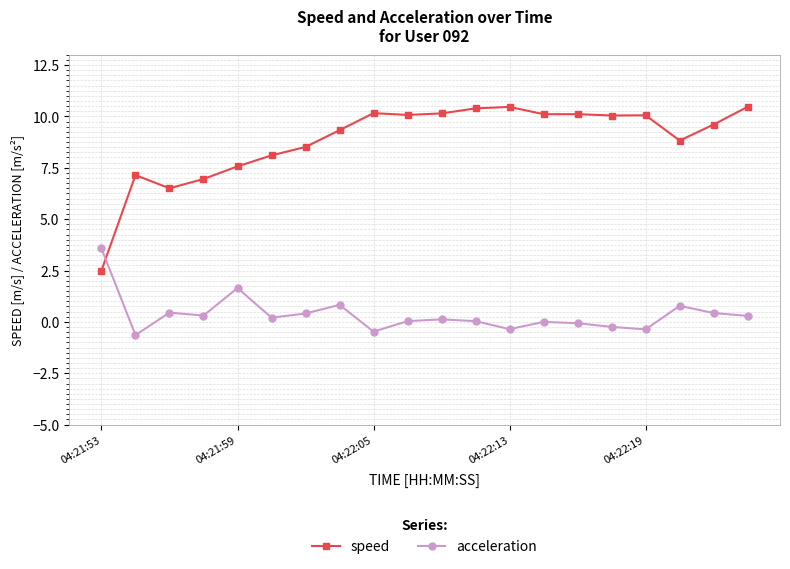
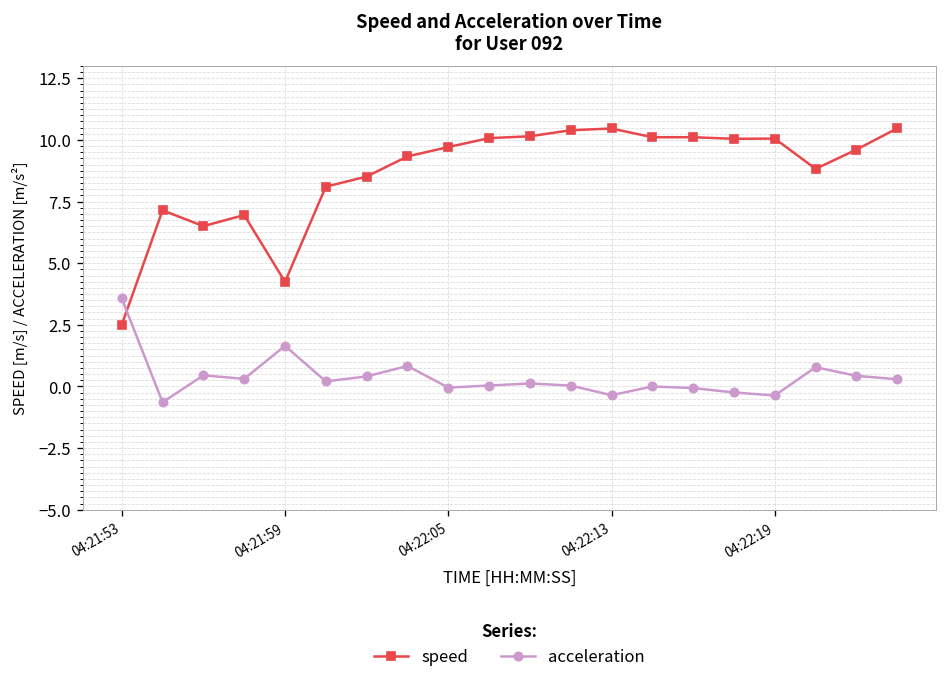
  {
    "speed": {
      "04:21:53": 2.5,
-     "04:21:59": 7.6,
-     "04:22:05": 10.2,
+     "04:21:59": 4.2,
+     "04:22:05": 9.7,
      "04:22:13": 10.5,
      "04:22:19": 10.1
    },
    "acceleration": {
      "04:21:53": 3.6,
      "04:21:59": 1.6,
-     "04:22:05": -0.5,
+     "04:22:05": 0.0,
      "04:22:13": -0.4,
      "04:22:19": -0.4
    }
  }
